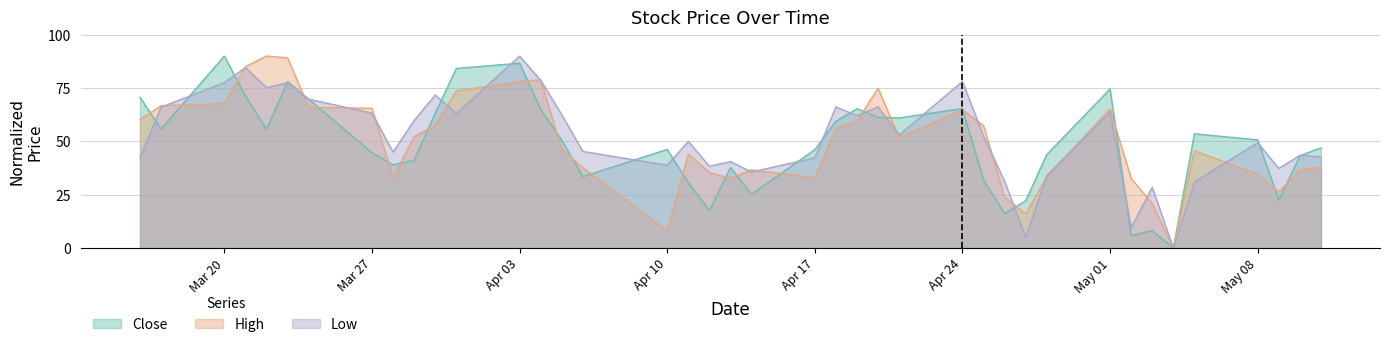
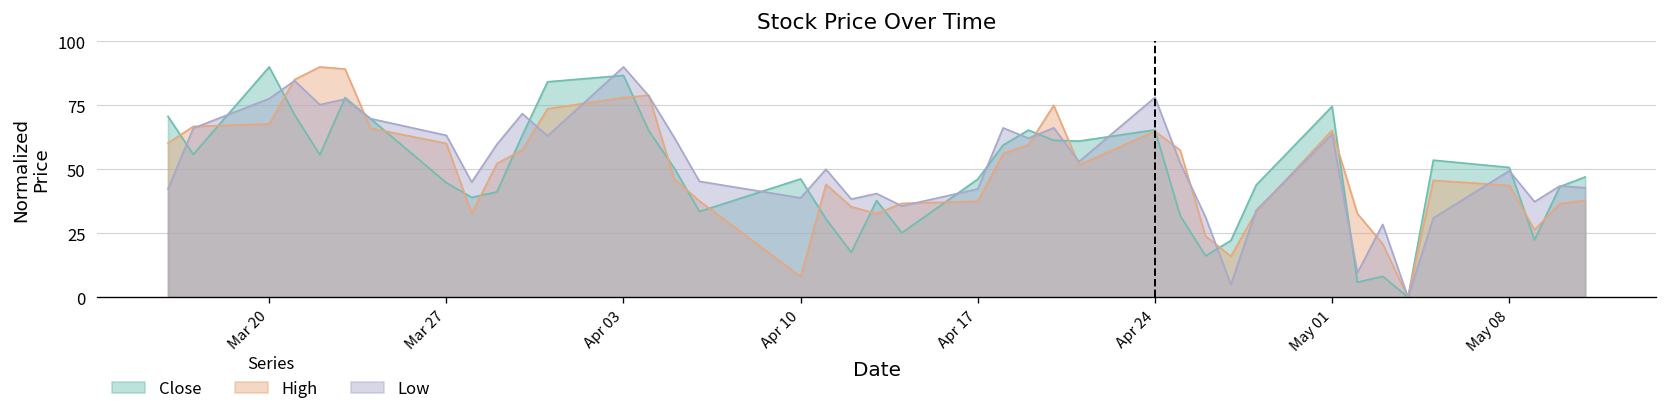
  {
    "High": {
      "Mar 20": 68,
-     "Mar 27": 66,
+     "Mar 27": 60,
      "Apr 03": 78,
      "Apr 10": 8,
-     "Apr 17": 33,
+     "Apr 17": 37,
      "May 01": 65,
-     "May 08": 35
+     "May 08": 44
    }
  }
